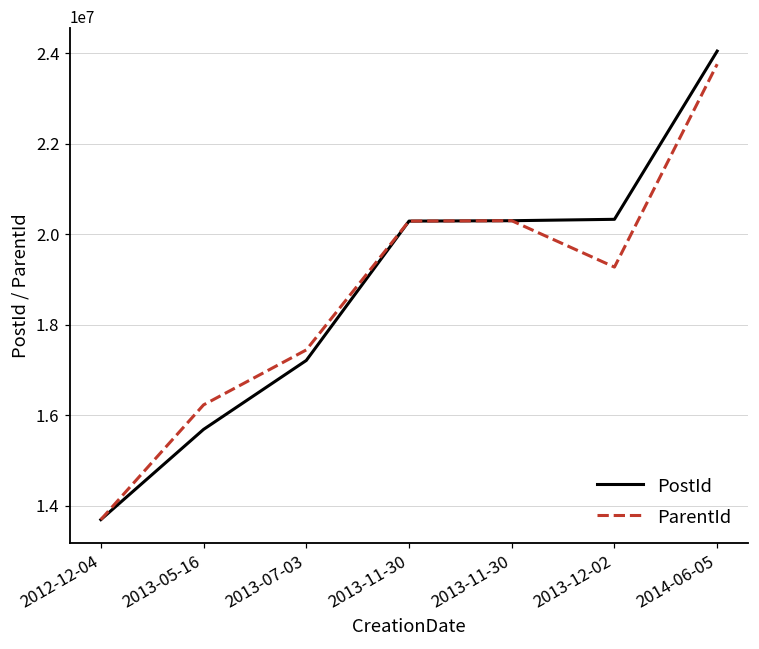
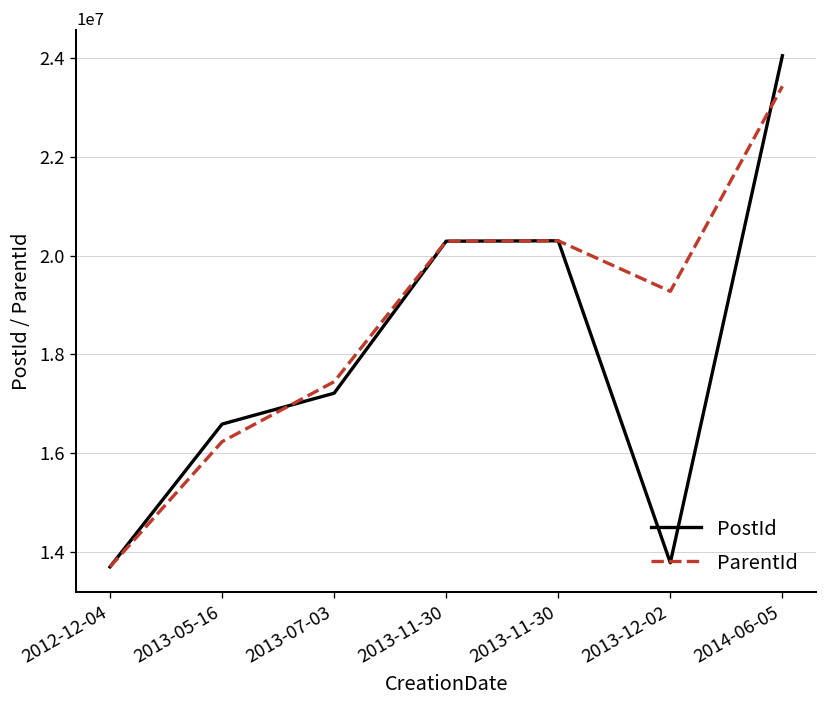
  {
    "PostId": {
-     "2013-05-16": 15700000,
+     "2013-05-16": 16600000,
      "2013-07-03": 17200000,
-     "2013-12-02": 20300000,
+     "2013-12-02": 13800000,
      "2014-06-05": 24100000
    },
    "ParentId": {
      "2013-05-16": 16200000,
      "2013-07-03": 17400000,
      "2013-12-02": 19300000,
-     "2014-06-05": 23800000
+     "2014-06-05": 23400000
    }
  }
